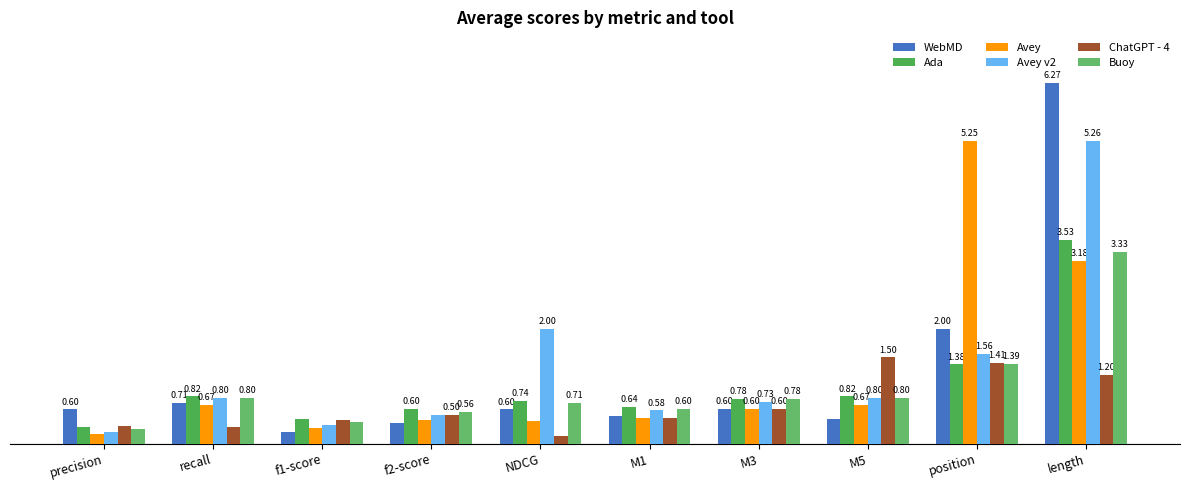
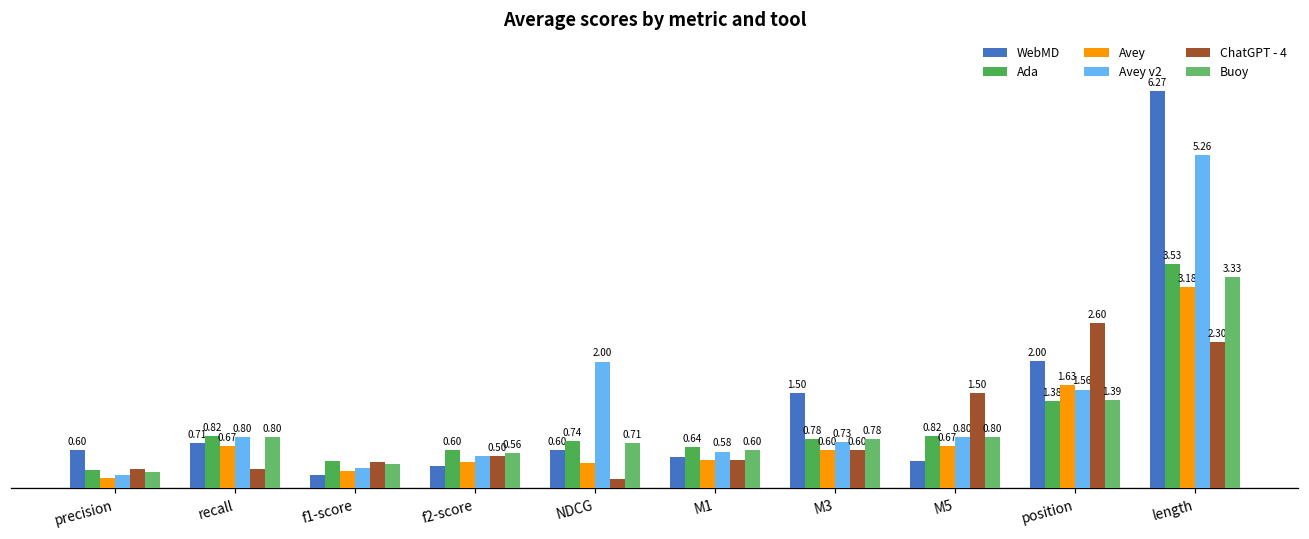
  {
    "WebMD": {
      "precision": 0.60,
      "recall": 0.71,
      "NDCG": 0.60,
-     "M3": 0.60,
+     "M3": 1.50,
      "position": 2.00,
      "length": 6.27
    },
    "Avey": {
      "recall": 0.67,
      "M3": 0.60,
      "M5": 0.67,
-     "position": 5.25,
+     "position": 1.63,
      "length": 3.18
    },
    "Avey v2": {
      "recall": 0.80,
      "NDCG": 2.00,
      "M1": 0.58,
      "M3": 0.73,
      "M5": 0.80,
      "position": 1.56,
      "length": 5.26
    },
    "ChatGPT - 4": {
      "M3": 0.60,
      "M5": 1.50,
-     "position": 1.41,
-     "length": 1.20
+     "position": 2.60,
+     "length": 2.30
    }
  }
